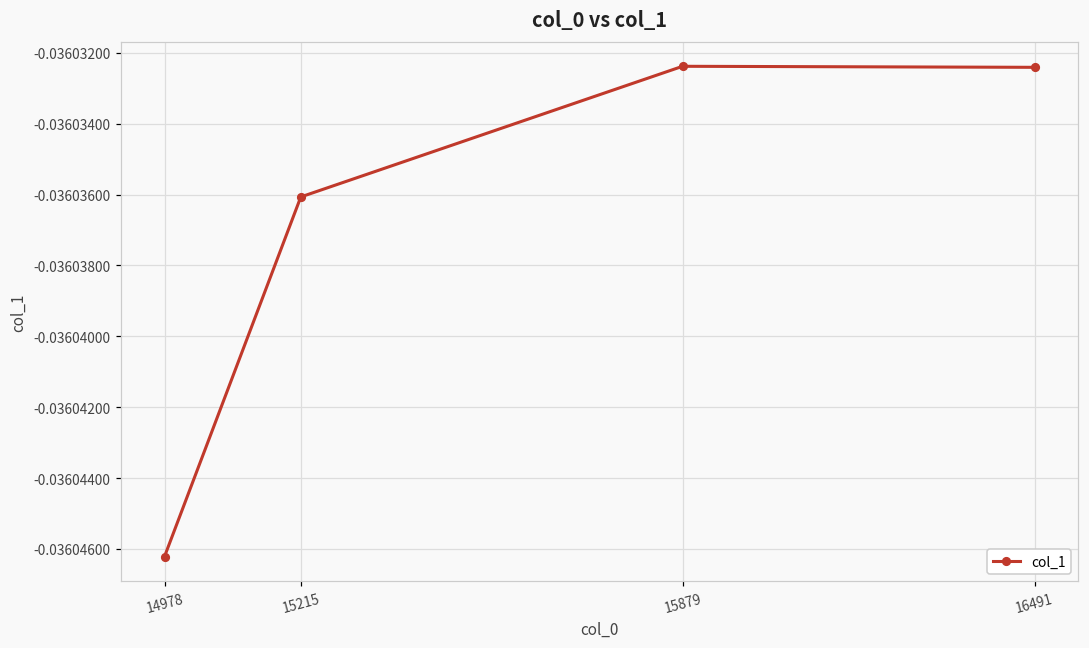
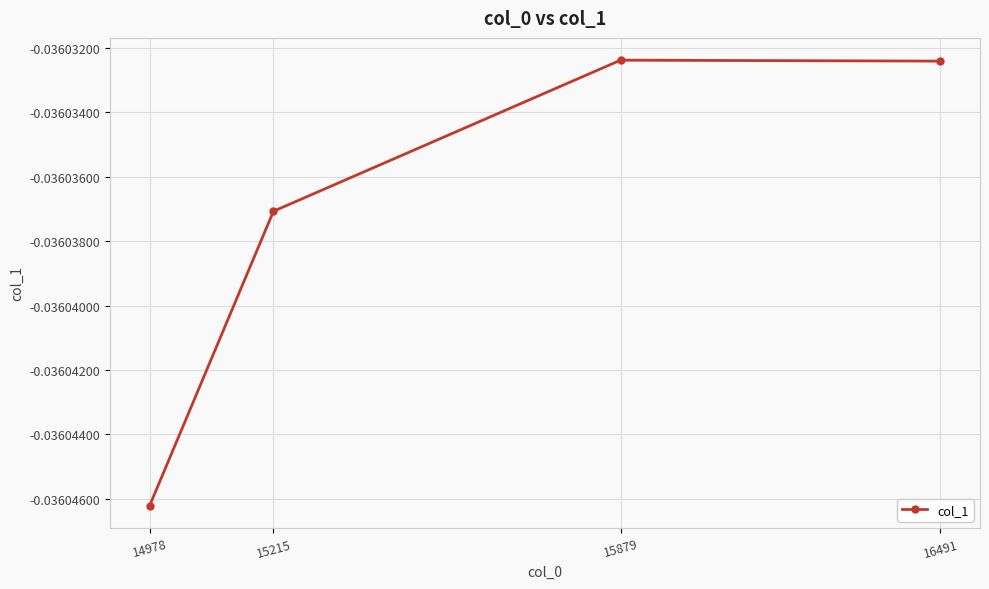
  {
    "14978": -0.0360462,
-   "15215": -0.0360361,
+   "15215": -0.0360371,
    "15879": -0.0360324,
    "16491": -0.0360324
  }
